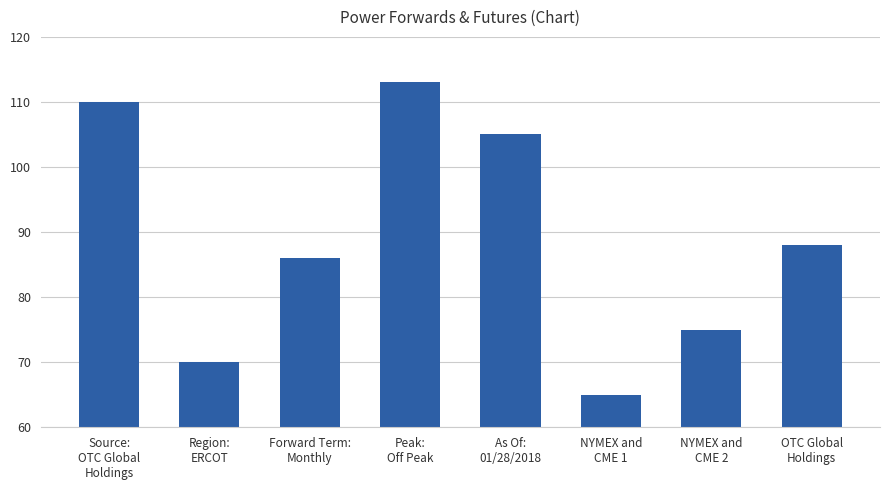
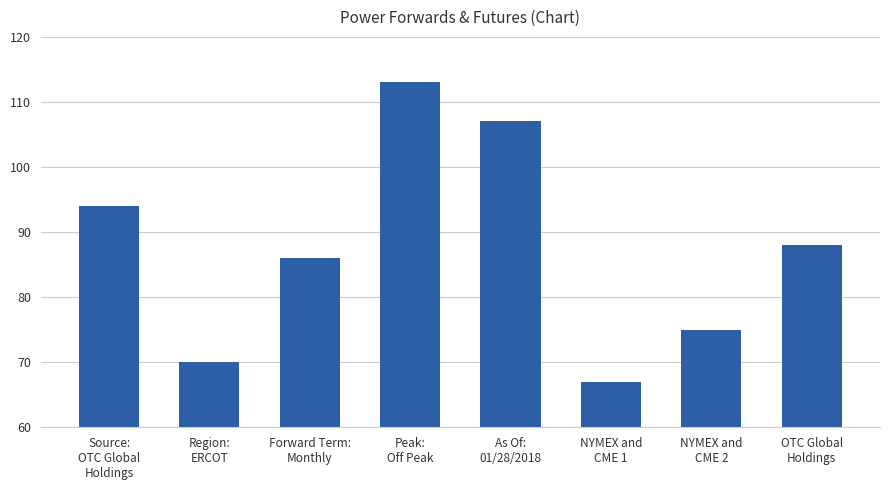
  {
-   "Source: OTC Global Holdings": 110,
+   "Source: OTC Global Holdings": 94,
    "Region: ERCOT": 70,
    "Forward Term: Monthly": 86,
    "Peak: Off Peak": 113,
-   "As Of: 01/28/2018": 105,
-   "NYMEX and CME 1": 65,
+   "As Of: 01/28/2018": 107,
+   "NYMEX and CME 1": 67,
    "NYMEX and CME 2": 75,
    "OTC Global Holdings": 88
  }
